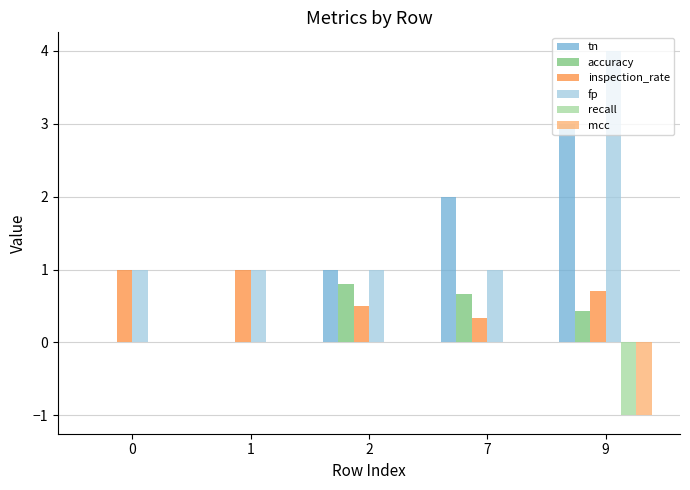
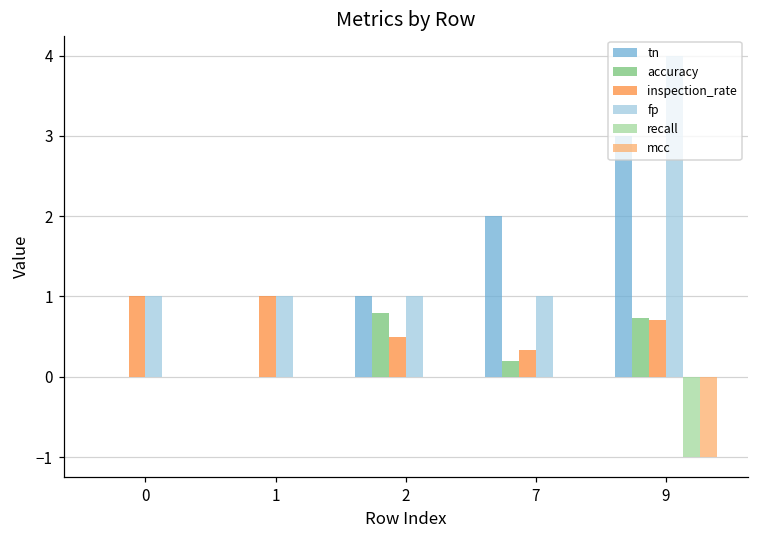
  {
    "accuracy": {
      "0": 0.0,
      "1": 0.0,
      "2": 0.8,
-     "7": 0.7,
-     "9": 0.4
+     "7": 0.2,
+     "9": 0.7
    },
    "recall": {
      "0": 0.0,
      "1": 0.0,
      "2": 0.0,
      "7": 0.0,
      "9": -1.0
    }
  }
